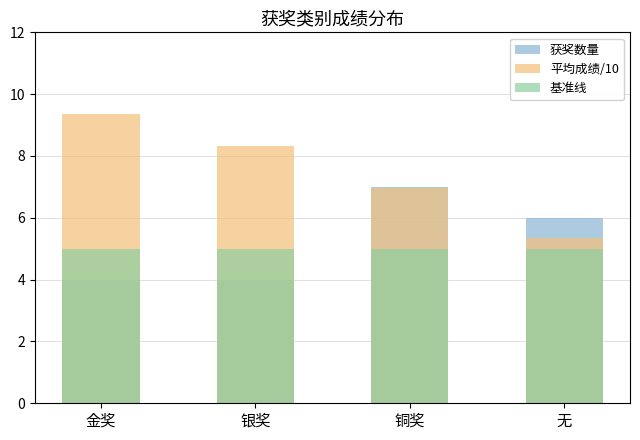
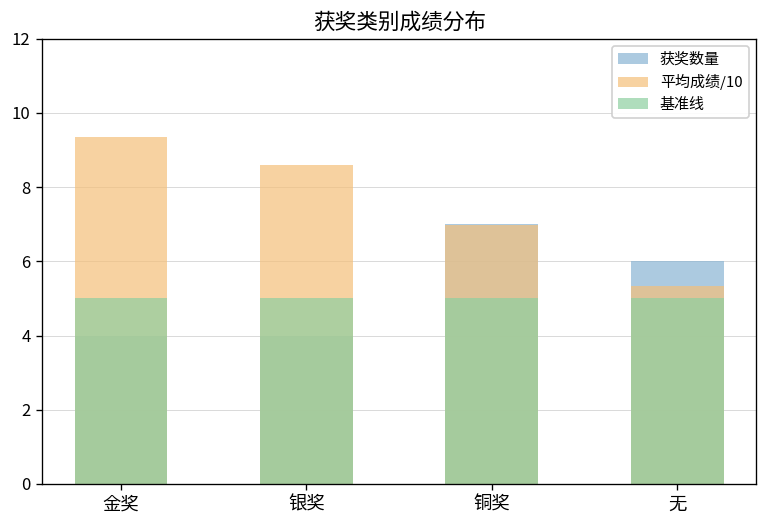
  {
    "平均成绩/10": {
      "金奖": 9.4,
-     "银奖": 8.3,
+     "银奖": 8.6,
      "铜奖": 7.0
    }
  }
